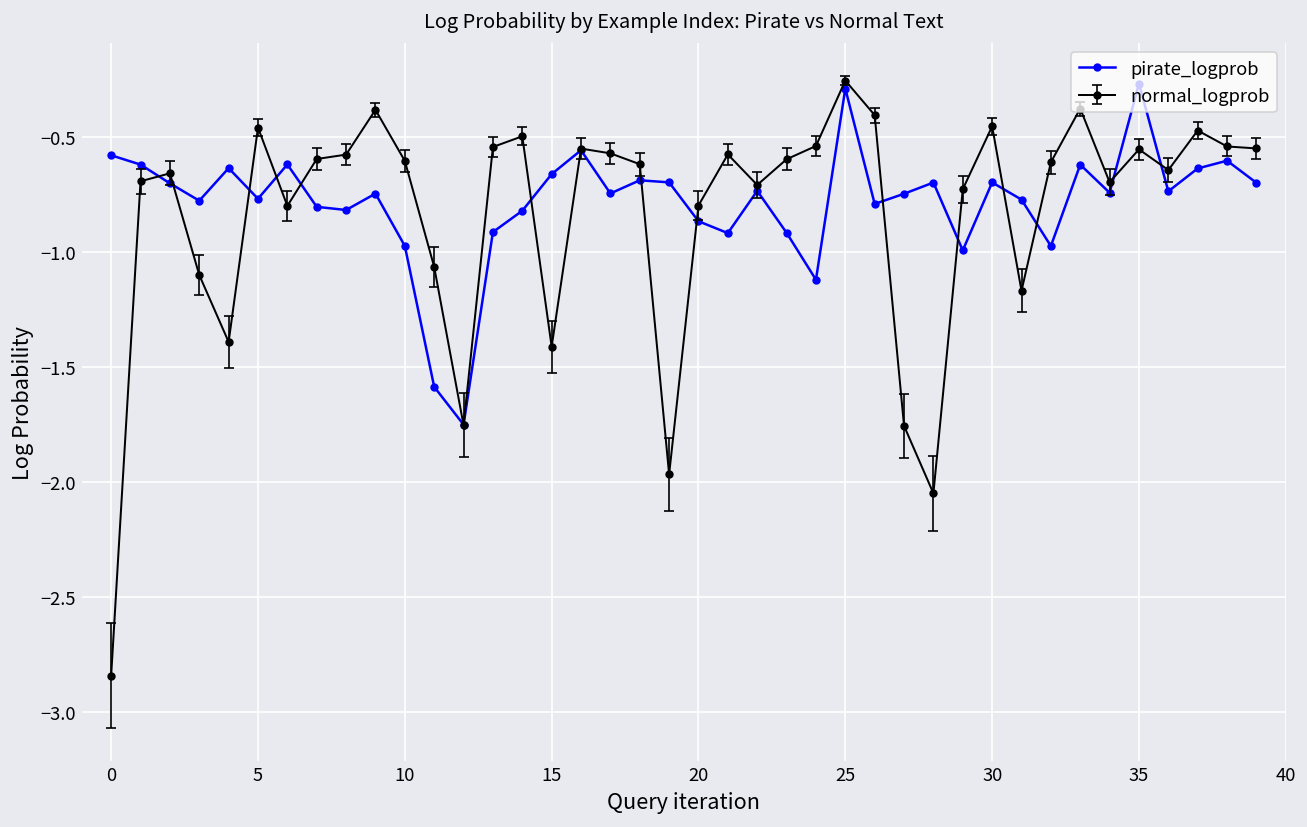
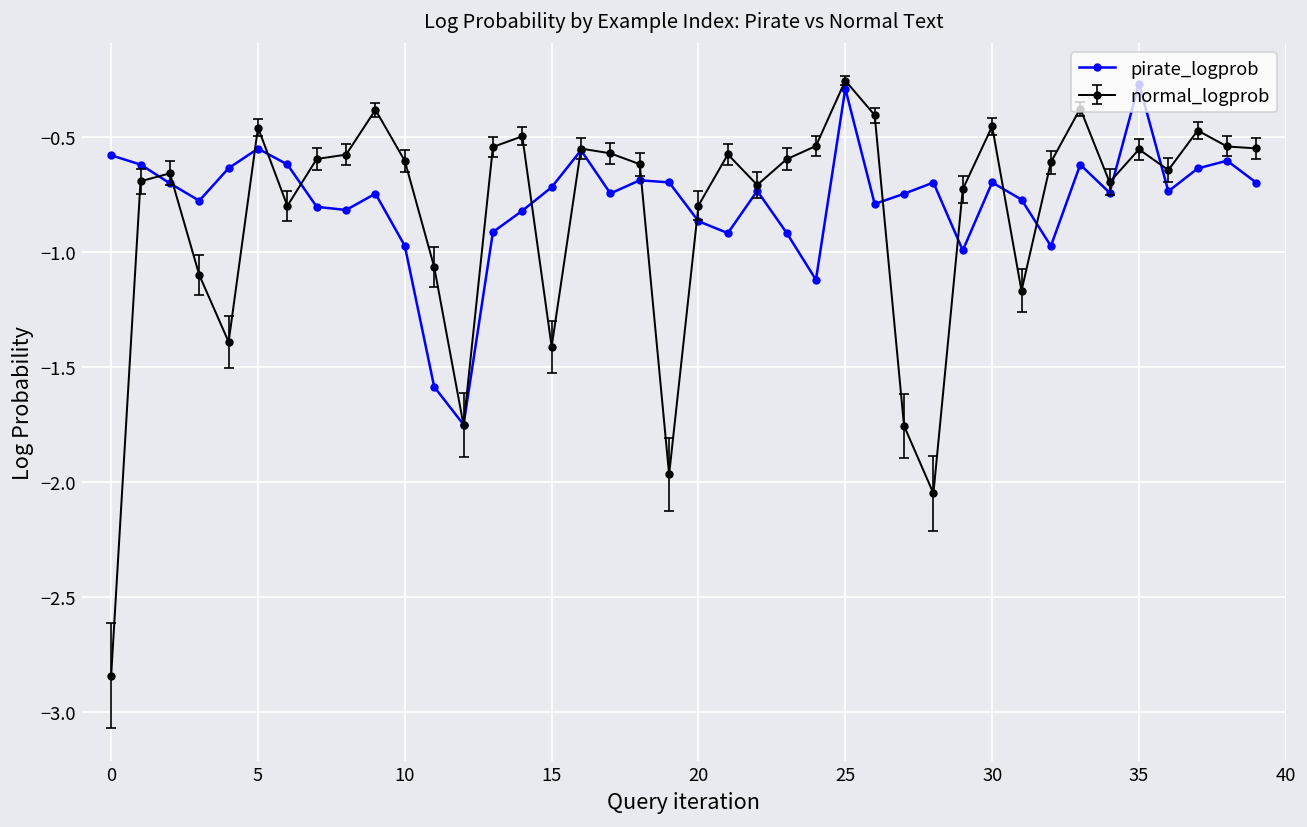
  {
    "pirate_logprob": {
      "0": -0.58,
-     "5": -0.77,
+     "5": -0.55,
      "10": -0.97,
-     "15": -0.66,
+     "15": -0.72,
      "25": -0.29,
      "30": -0.70
    }
  }
